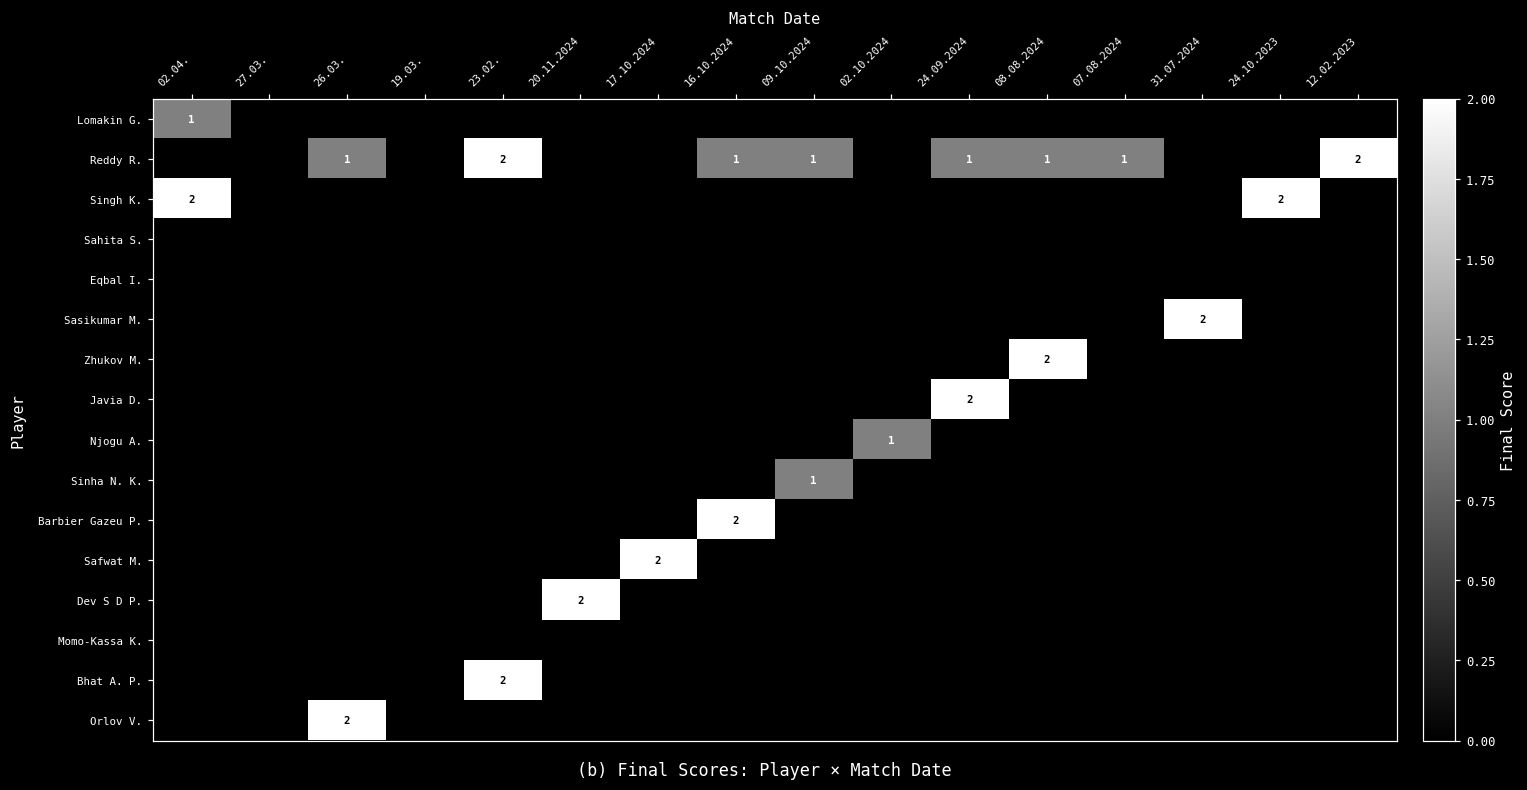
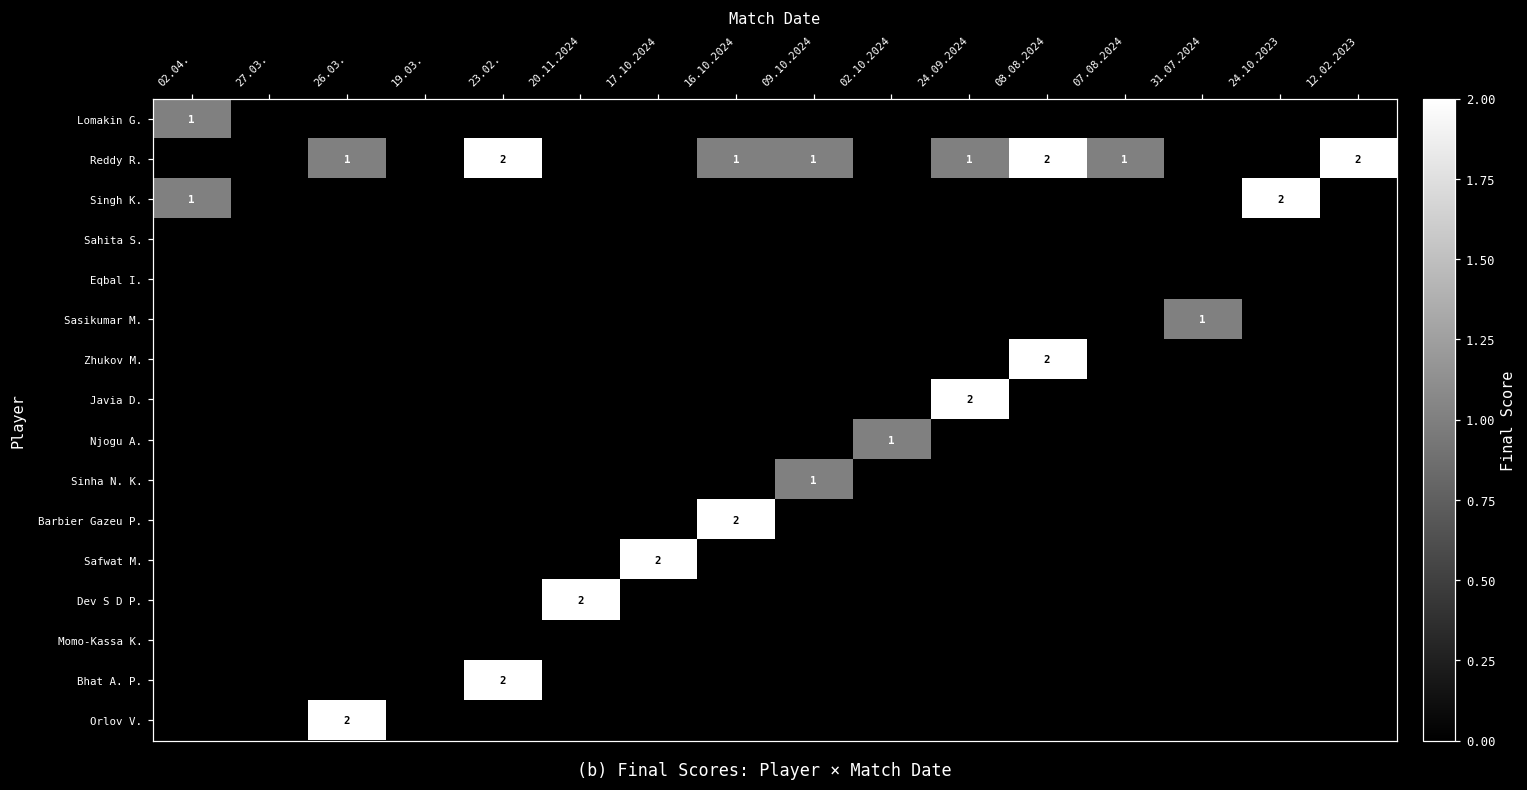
  {
    "Lomakin G.": {
      "02.04.": 1
    },
    "Reddy R.": {
      "26.03.": 1,
      "23.02.": 2,
      "16.10.2024": 1,
      "09.10.2024": 1,
      "24.09.2024": 1,
-     "08.08.2024": 1,
+     "08.08.2024": 2,
      "07.08.2024": 1,
      "12.02.2023": 2
    },
    "Singh K.": {
-     "02.04.": 2,
+     "02.04.": 1,
      "24.10.2023": 2
    },
    "Sasikumar M.": {
-     "31.07.2024": 2
+     "31.07.2024": 1
    },
    "Zhukov M.": {
      "08.08.2024": 2
    },
    "Javia D.": {
      "24.09.2024": 2
    },
    "Njogu A.": {
      "02.10.2024": 1
    },
    "Sinha N. K.": {
      "09.10.2024": 1
    },
    "Barbier Gazeu P.": {
      "16.10.2024": 2
    },
    "Safwat M.": {
      "17.10.2024": 2
    },
    "Dev S D P.": {
      "20.11.2024": 2
    },
    "Bhat A. P.": {
      "23.02.": 2
    },
    "Orlov V.": {
      "26.03.": 2
    }
  }
